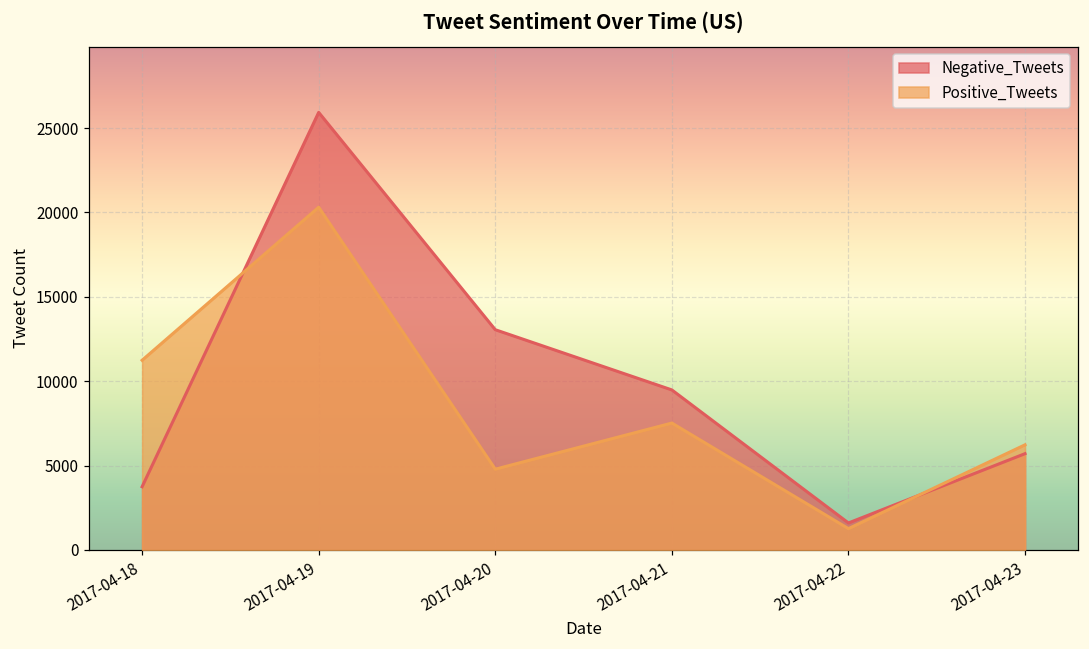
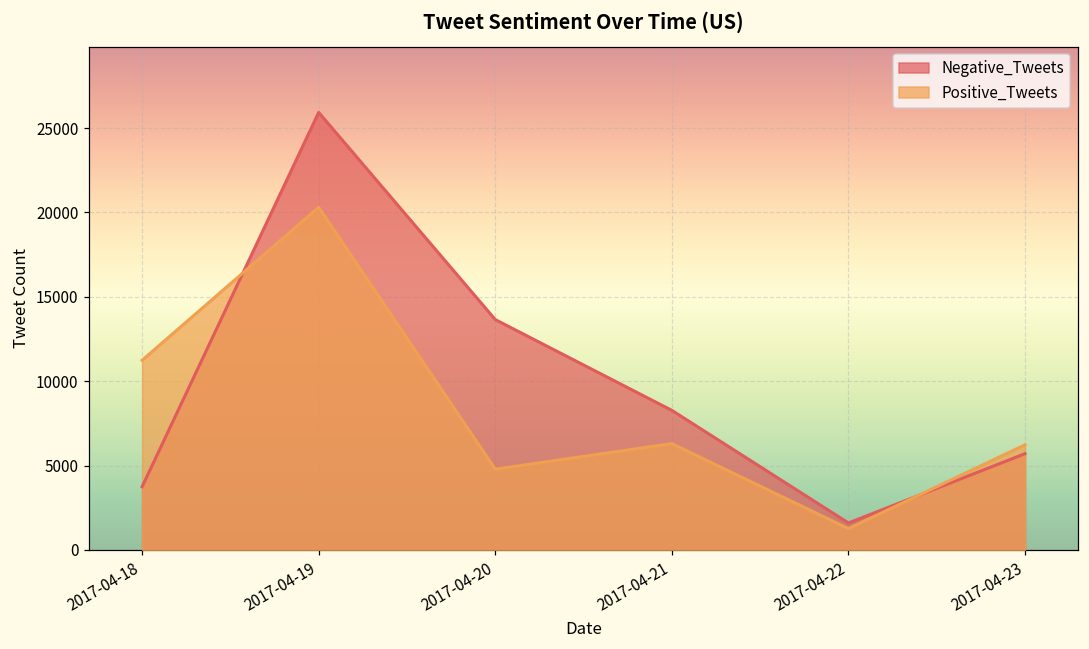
  {
    "Negative_Tweets": {
      "2017-04-18": 3700,
      "2017-04-19": 25900,
-     "2017-04-20": 13100,
-     "2017-04-21": 9500,
+     "2017-04-20": 13700,
+     "2017-04-21": 8300,
      "2017-04-22": 1600,
      "2017-04-23": 5700
    },
    "Positive_Tweets": {
      "2017-04-18": 11200,
      "2017-04-19": 20300,
      "2017-04-20": 4800,
-     "2017-04-21": 7500,
+     "2017-04-21": 6300,
      "2017-04-22": 1300,
      "2017-04-23": 6200
    }
  }
